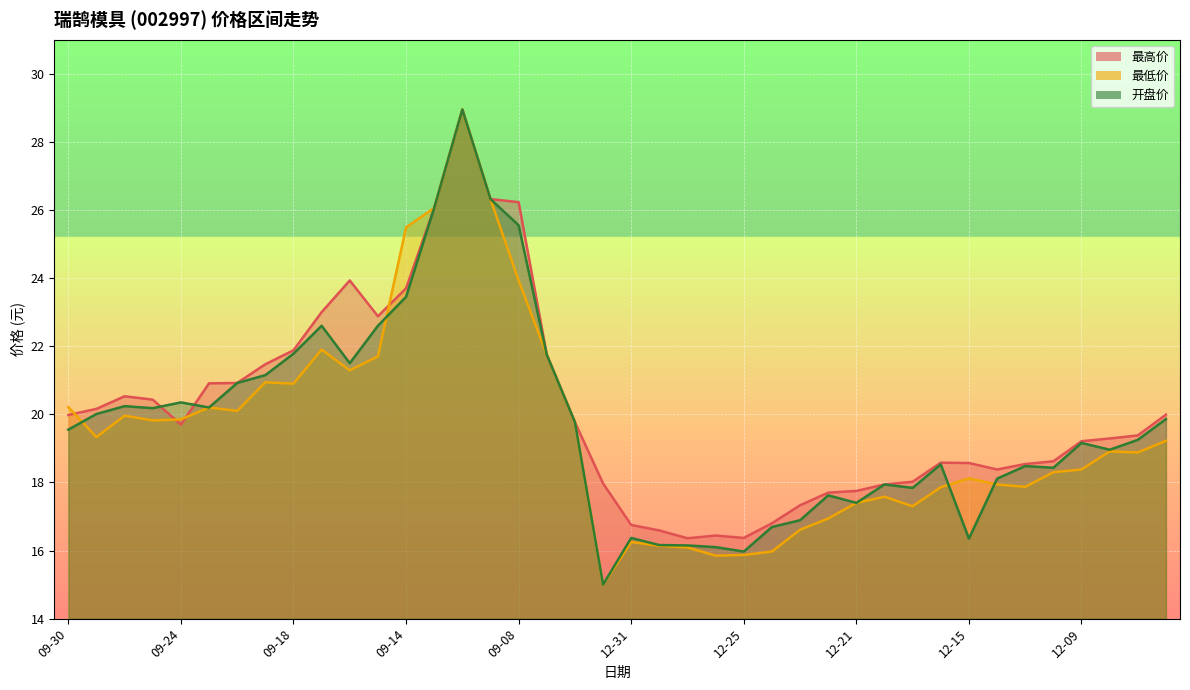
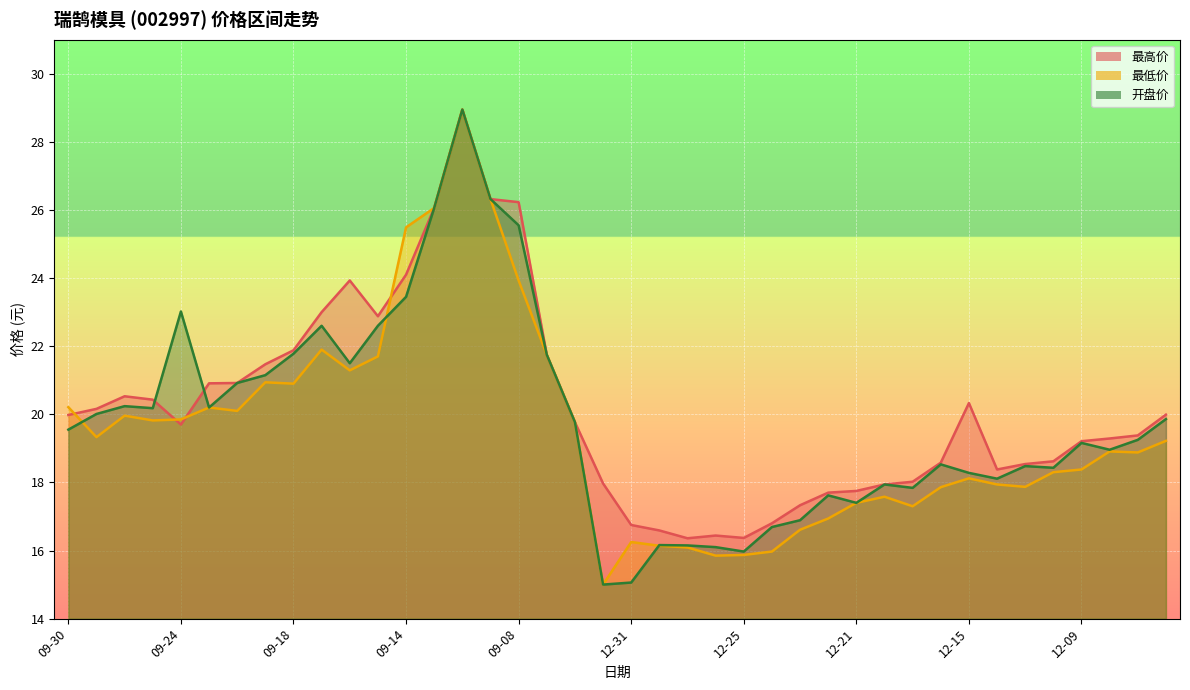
  {
    "最高价": {
      "09-30": 20.0,
      "09-24": 19.7,
      "09-18": 21.9,
-     "09-14": 23.7,
+     "09-14": 24.1,
      "09-08": 26.2,
      "12-31": 16.8,
      "12-25": 16.4,
      "12-21": 17.8,
-     "12-15": 18.6
+     "12-15": 20.3
    },
    "最低价": {
      "09-30": 20.2,
      "09-24": 19.9,
      "09-18": 20.9,
      "09-14": 25.5,
      "09-08": 23.9,
      "12-31": 16.3,
      "12-25": 15.9,
      "12-15": 18.1,
      "12-09": 18.4
    },
    "开盘价": {
      "09-30": 19.6,
-     "09-24": 20.4,
+     "09-24": 23.0,
      "09-18": 21.8,
      "09-14": 23.5,
      "09-08": 25.6,
-     "12-31": 16.4,
+     "12-31": 15.1,
      "12-25": 16.0,
-     "12-15": 16.4
+     "12-15": 18.3
    }
  }
